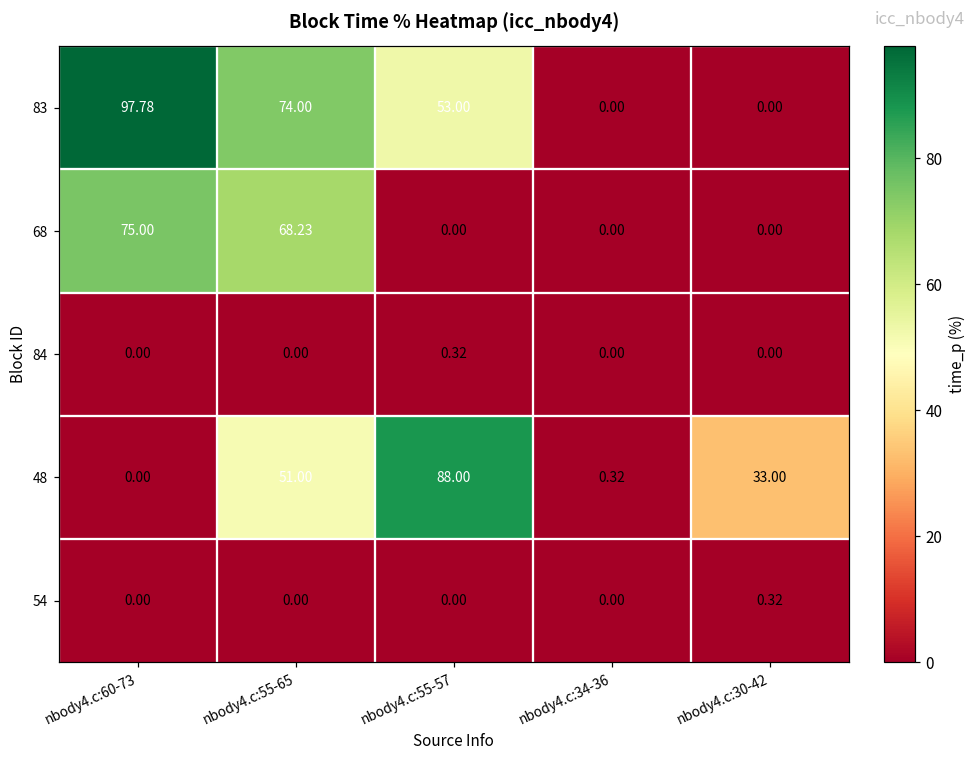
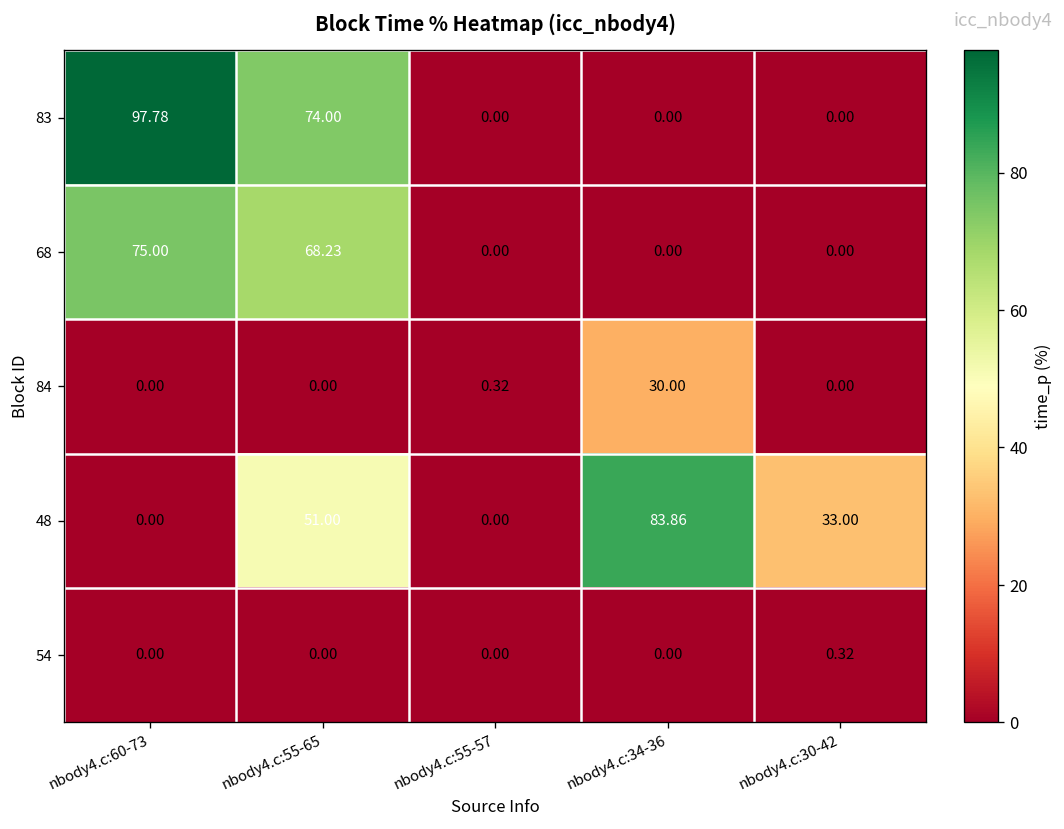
  {
    "83": {
      "nbody4.c:60-73": 97.78,
      "nbody4.c:55-65": 74.00,
-     "nbody4.c:55-57": 53.00,
+     "nbody4.c:55-57": 0.00,
      "nbody4.c:34-36": 0.00,
      "nbody4.c:30-42": 0.00
    },
    "68": {
      "nbody4.c:60-73": 75.00,
      "nbody4.c:55-65": 68.23,
      "nbody4.c:55-57": 0.00,
      "nbody4.c:34-36": 0.00,
      "nbody4.c:30-42": 0.00
    },
    "84": {
      "nbody4.c:60-73": 0.00,
      "nbody4.c:55-65": 0.00,
      "nbody4.c:55-57": 0.32,
-     "nbody4.c:34-36": 0.00,
+     "nbody4.c:34-36": 30.00,
      "nbody4.c:30-42": 0.00
    },
    "48": {
      "nbody4.c:60-73": 0.00,
      "nbody4.c:55-65": 51.00,
-     "nbody4.c:55-57": 88.00,
-     "nbody4.c:34-36": 0.32,
+     "nbody4.c:55-57": 0.00,
+     "nbody4.c:34-36": 83.86,
      "nbody4.c:30-42": 33.00
    },
    "54": {
      "nbody4.c:60-73": 0.00,
      "nbody4.c:55-65": 0.00,
      "nbody4.c:55-57": 0.00,
      "nbody4.c:34-36": 0.00,
      "nbody4.c:30-42": 0.32
    }
  }
